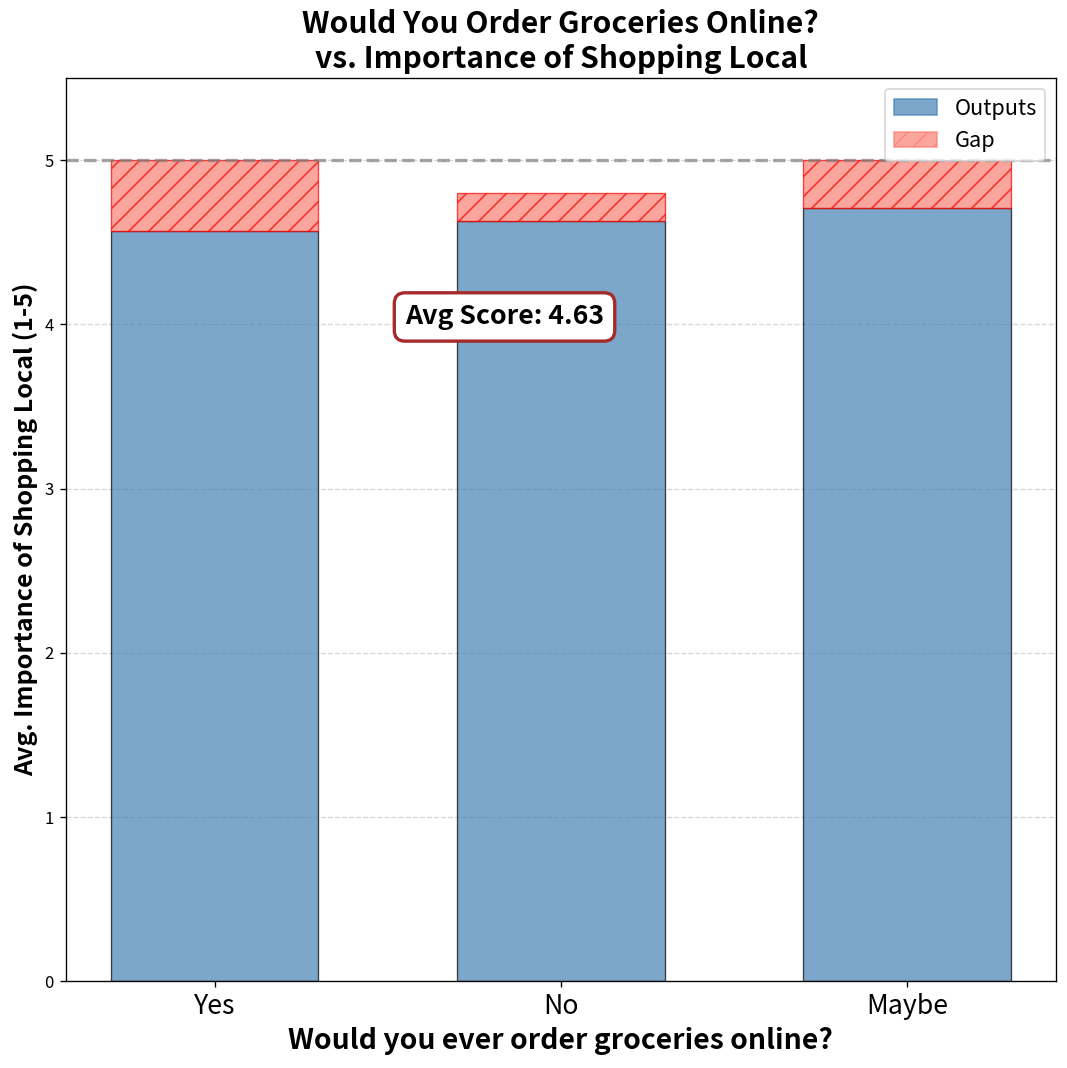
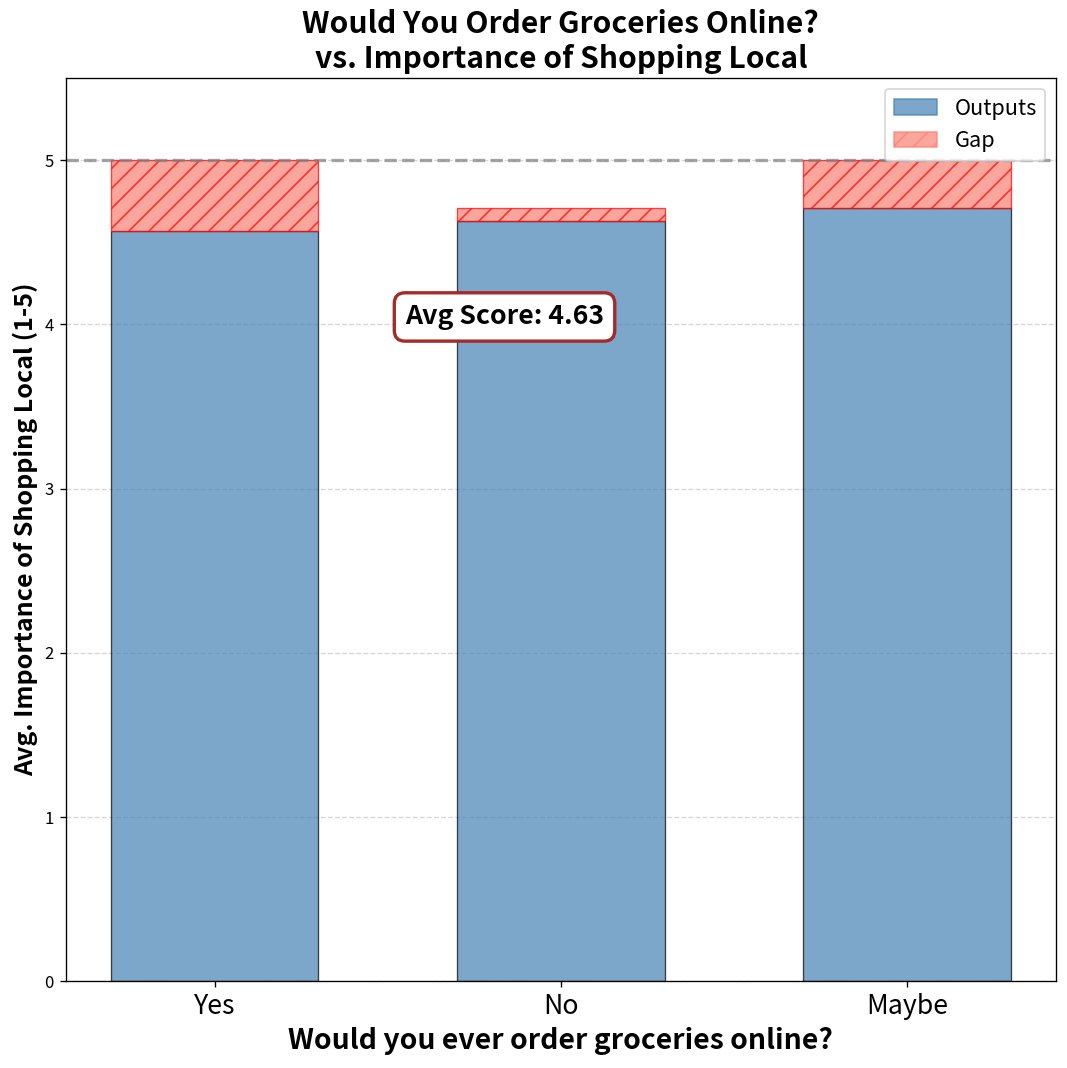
  {
    "Outputs": {
      "Yes": 4.57,
      "Maybe": 4.71
    },
    "Gap": {
      "Yes": 0.43,
-     "No": 0.17
+     "No": 0.08
    }
  }
